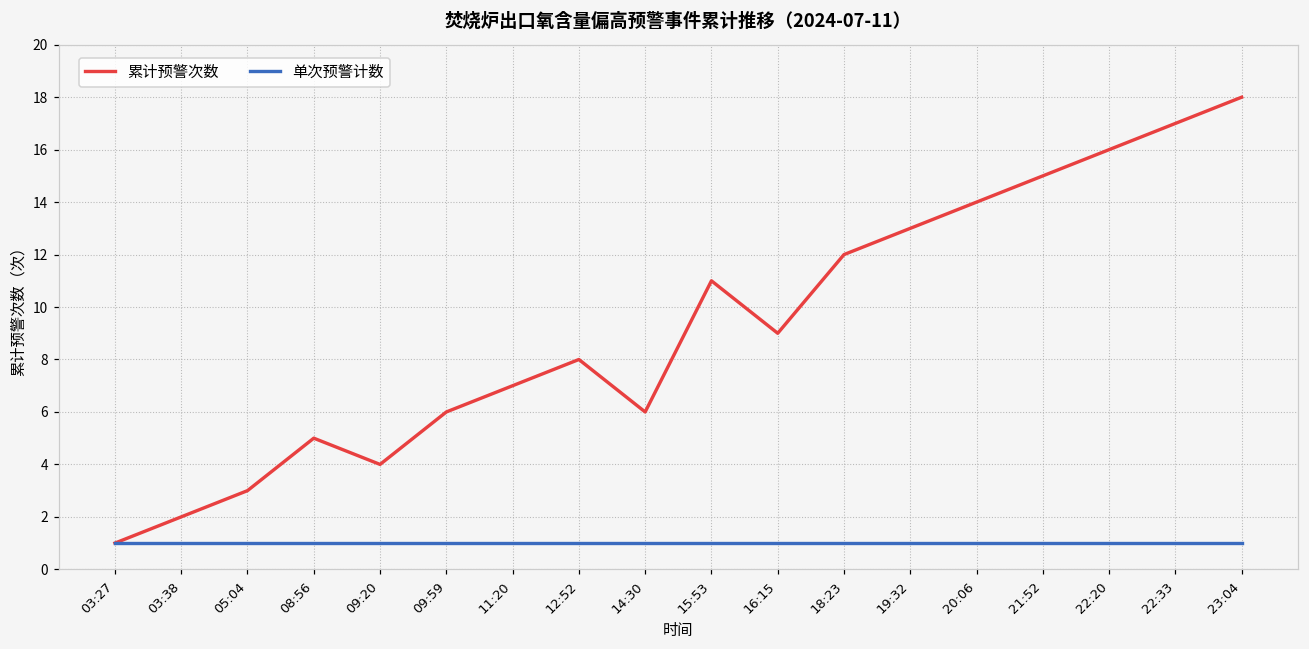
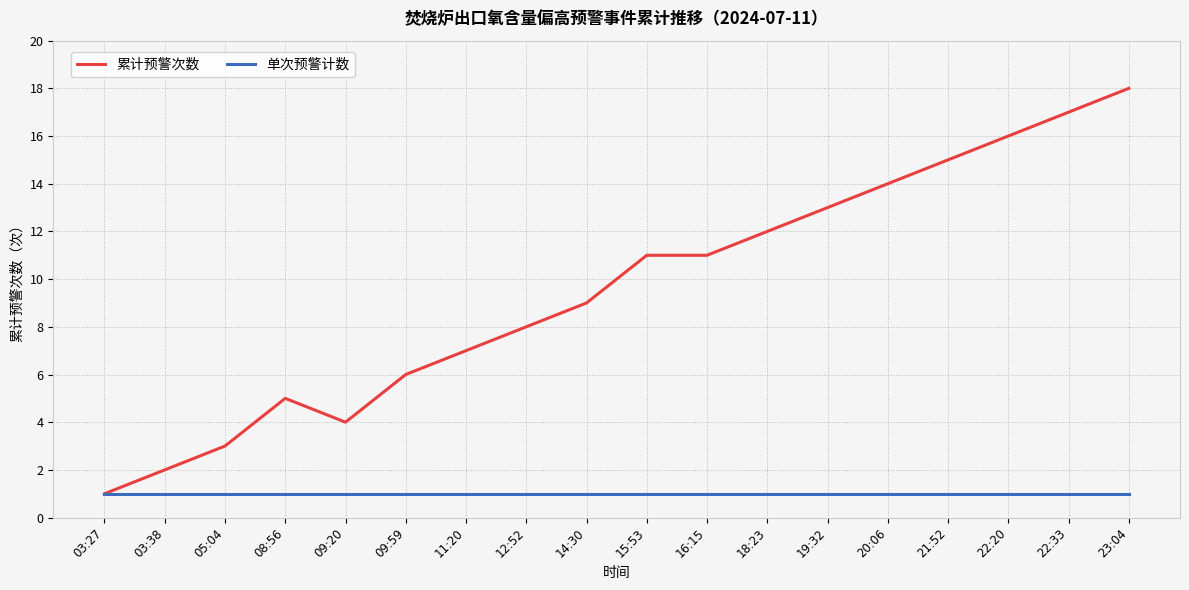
  {
    "累计预警次数": {
      "03:38": 2,
      "05:04": 3,
      "08:56": 5,
      "09:20": 4,
      "09:59": 6,
      "11:20": 7,
      "12:52": 8,
-     "14:30": 6,
+     "14:30": 9,
      "15:53": 11,
-     "16:15": 9,
+     "16:15": 11,
      "18:23": 12,
      "19:32": 13,
      "20:06": 14,
      "21:52": 15,
      "22:20": 16,
      "22:33": 17,
      "23:04": 18
    },
    "单次预警计数": {
      "03:38": 1,
      "05:04": 1,
      "08:56": 1,
      "09:20": 1,
      "09:59": 1,
      "11:20": 1,
      "12:52": 1,
      "14:30": 1,
      "15:53": 1,
      "16:15": 1,
      "18:23": 1,
      "19:32": 1,
      "20:06": 1,
      "21:52": 1,
      "22:20": 1,
      "22:33": 1,
      "23:04": 1
    }
  }
